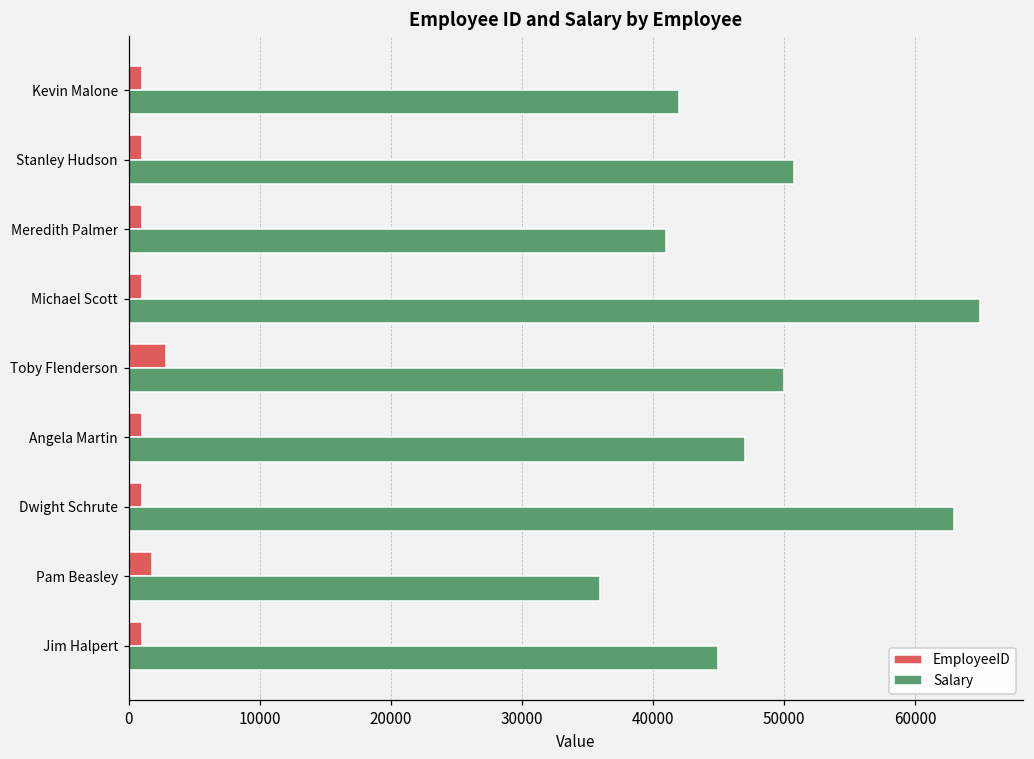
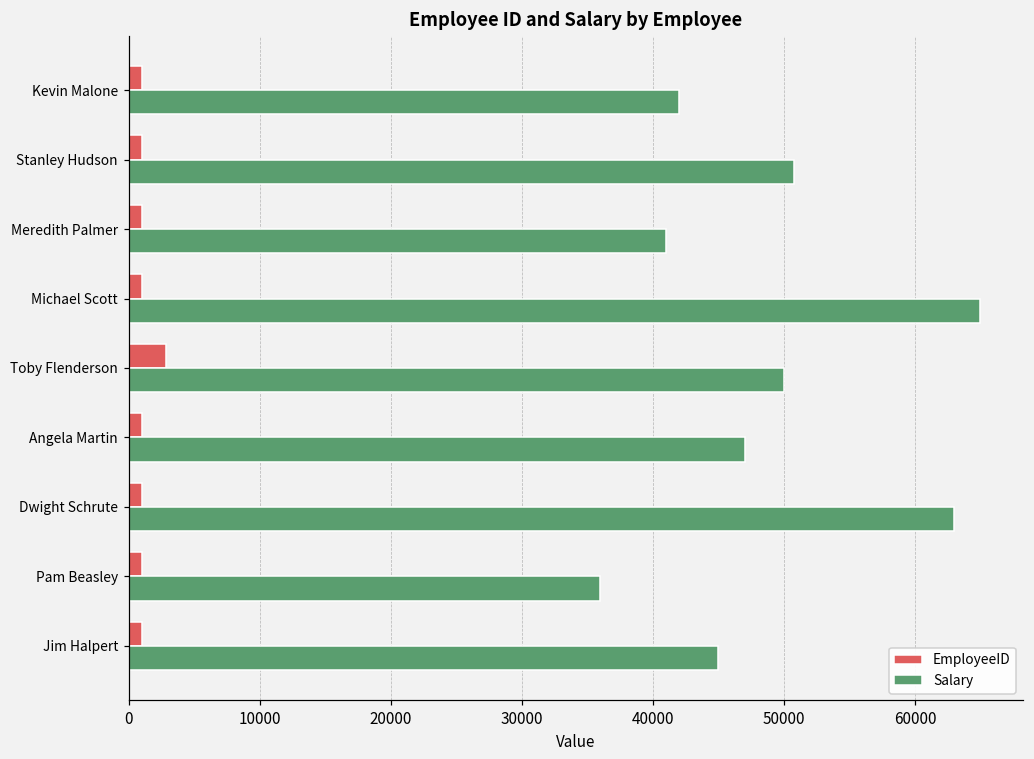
  {
    "EmployeeID": {
      "Kevin Malone": 1000,
      "Stanley Hudson": 1000,
      "Meredith Palmer": 1000,
      "Michael Scott": 1000,
      "Toby Flenderson": 2900,
      "Angela Martin": 1000,
      "Dwight Schrute": 1000,
-     "Pam Beasley": 1800,
+     "Pam Beasley": 1000,
      "Jim Halpert": 1000
    },
    "Salary": {
      "Kevin Malone": 42000,
      "Stanley Hudson": 50800,
      "Meredith Palmer": 41000,
      "Michael Scott": 65000,
      "Toby Flenderson": 50000,
      "Angela Martin": 47000,
      "Dwight Schrute": 63000,
      "Pam Beasley": 36000,
      "Jim Halpert": 45000
    }
  }
